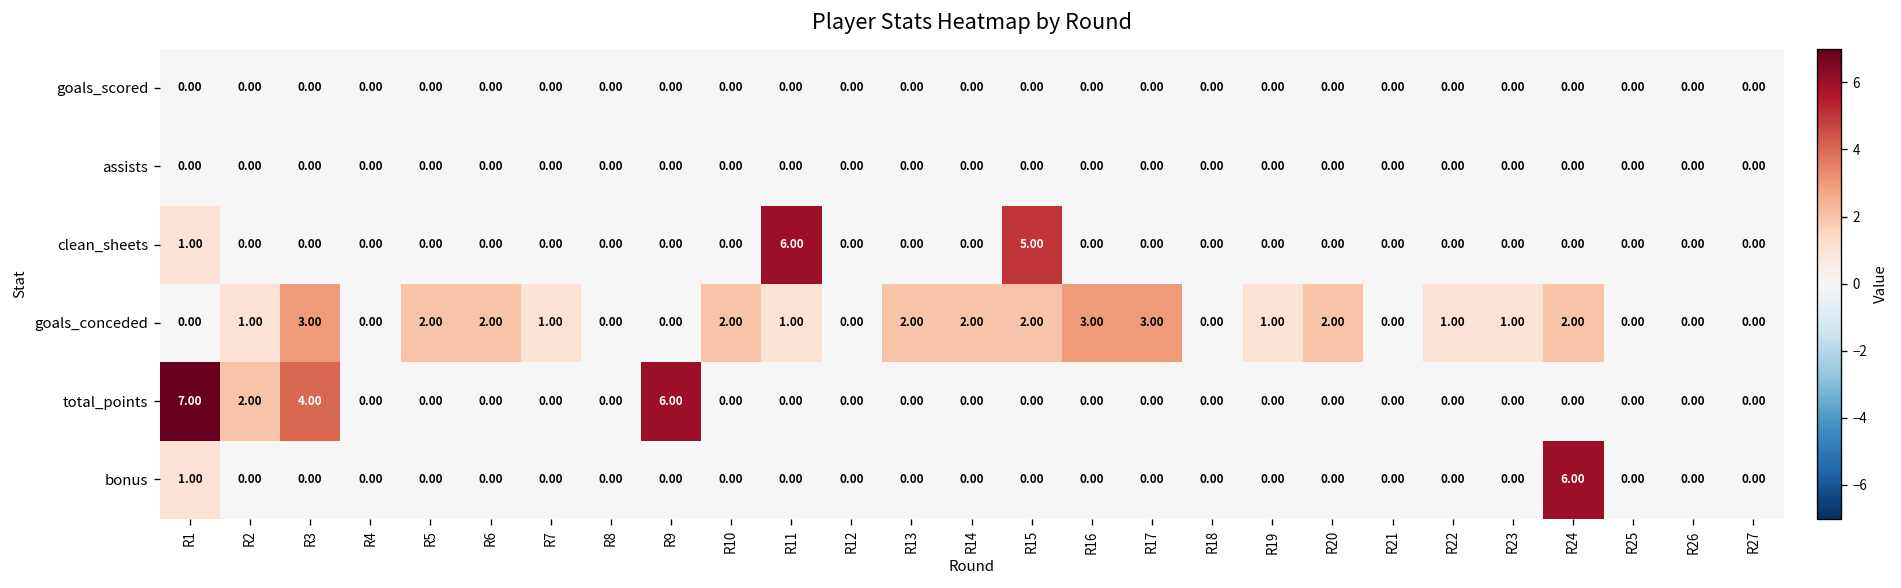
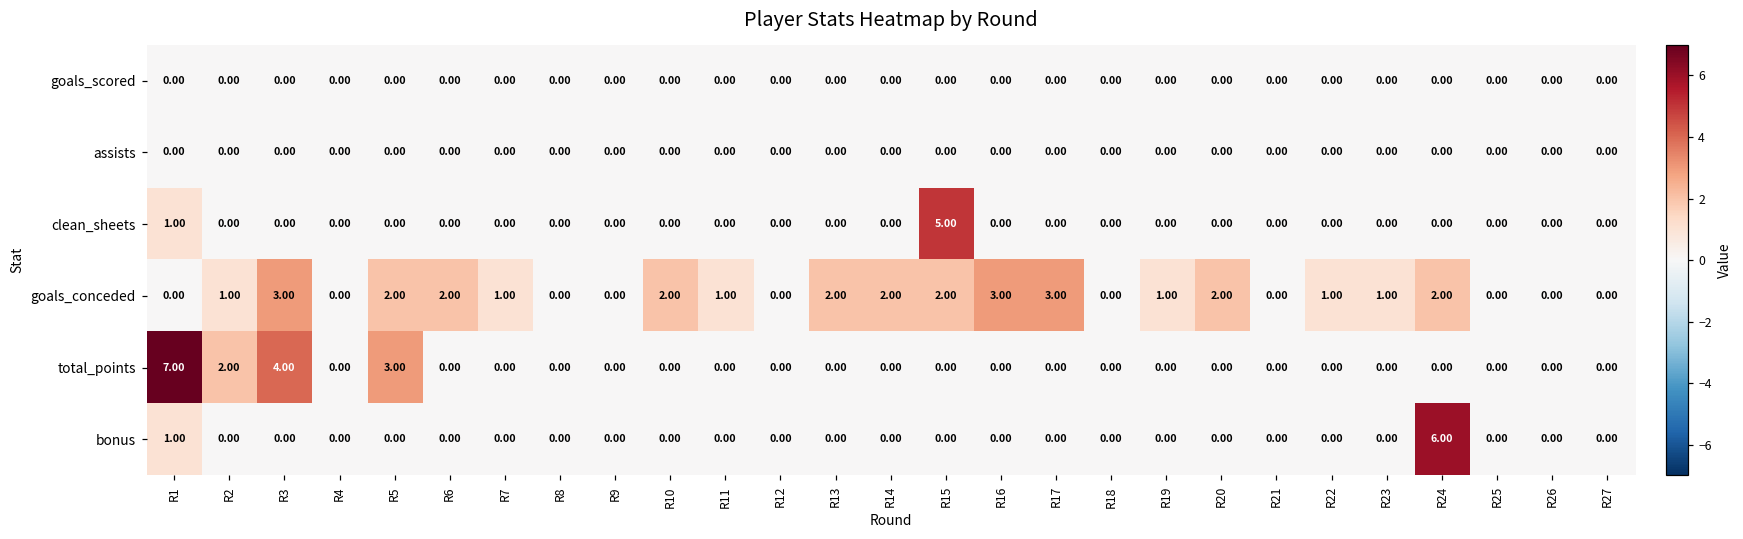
  {
    "goals_scored": {
      "R1": 0.00,
      "R2": 0.00,
      "R3": 0.00,
      "R4": 0.00,
      "R5": 0.00,
      "R6": 0.00,
      "R7": 0.00,
      "R8": 0.00,
      "R9": 0.00,
      "R10": 0.00,
      "R11": 0.00,
      "R12": 0.00,
      "R13": 0.00,
      "R14": 0.00,
      "R15": 0.00,
      "R16": 0.00,
      "R17": 0.00,
      "R18": 0.00,
      "R19": 0.00,
      "R20": 0.00,
      "R21": 0.00,
      "R22": 0.00,
      "R23": 0.00,
      "R24": 0.00,
      "R25": 0.00,
      "R26": 0.00,
      "R27": 0.00
    },
    "assists": {
      "R1": 0.00,
      "R2": 0.00,
      "R3": 0.00,
      "R4": 0.00,
      "R5": 0.00,
      "R6": 0.00,
      "R7": 0.00,
      "R8": 0.00,
      "R9": 0.00,
      "R10": 0.00,
      "R11": 0.00,
      "R12": 0.00,
      "R13": 0.00,
      "R14": 0.00,
      "R15": 0.00,
      "R16": 0.00,
      "R17": 0.00,
      "R18": 0.00,
      "R19": 0.00,
      "R20": 0.00,
      "R21": 0.00,
      "R22": 0.00,
      "R23": 0.00,
      "R24": 0.00,
      "R25": 0.00,
      "R26": 0.00,
      "R27": 0.00
    },
    "clean_sheets": {
      "R1": 1.00,
      "R2": 0.00,
      "R3": 0.00,
      "R4": 0.00,
      "R5": 0.00,
      "R6": 0.00,
      "R7": 0.00,
      "R8": 0.00,
      "R9": 0.00,
      "R10": 0.00,
-     "R11": 6.00,
+     "R11": 0.00,
      "R12": 0.00,
      "R13": 0.00,
      "R14": 0.00,
      "R15": 5.00,
      "R16": 0.00,
      "R17": 0.00,
      "R18": 0.00,
      "R19": 0.00,
      "R20": 0.00,
      "R21": 0.00,
      "R22": 0.00,
      "R23": 0.00,
      "R24": 0.00,
      "R25": 0.00,
      "R26": 0.00,
      "R27": 0.00
    },
    "goals_conceded": {
      "R1": 0.00,
      "R2": 1.00,
      "R3": 3.00,
      "R4": 0.00,
      "R5": 2.00,
      "R6": 2.00,
      "R7": 1.00,
      "R8": 0.00,
      "R9": 0.00,
      "R10": 2.00,
      "R11": 1.00,
      "R12": 0.00,
      "R13": 2.00,
      "R14": 2.00,
      "R15": 2.00,
      "R16": 3.00,
      "R17": 3.00,
      "R18": 0.00,
      "R19": 1.00,
      "R20": 2.00,
      "R21": 0.00,
      "R22": 1.00,
      "R23": 1.00,
      "R24": 2.00,
      "R25": 0.00,
      "R26": 0.00,
      "R27": 0.00
    },
    "total_points": {
      "R1": 7.00,
      "R2": 2.00,
      "R3": 4.00,
      "R4": 0.00,
-     "R5": 0.00,
+     "R5": 3.00,
      "R6": 0.00,
      "R7": 0.00,
      "R8": 0.00,
-     "R9": 6.00,
+     "R9": 0.00,
      "R10": 0.00,
      "R11": 0.00,
      "R12": 0.00,
      "R13": 0.00,
      "R14": 0.00,
      "R15": 0.00,
      "R16": 0.00,
      "R17": 0.00,
      "R18": 0.00,
      "R19": 0.00,
      "R20": 0.00,
      "R21": 0.00,
      "R22": 0.00,
      "R23": 0.00,
      "R24": 0.00,
      "R25": 0.00,
      "R26": 0.00,
      "R27": 0.00
    },
    "bonus": {
      "R1": 1.00,
      "R2": 0.00,
      "R3": 0.00,
      "R4": 0.00,
      "R5": 0.00,
      "R6": 0.00,
      "R7": 0.00,
      "R8": 0.00,
      "R9": 0.00,
      "R10": 0.00,
      "R11": 0.00,
      "R12": 0.00,
      "R13": 0.00,
      "R14": 0.00,
      "R15": 0.00,
      "R16": 0.00,
      "R17": 0.00,
      "R18": 0.00,
      "R19": 0.00,
      "R20": 0.00,
      "R21": 0.00,
      "R22": 0.00,
      "R23": 0.00,
      "R24": 6.00,
      "R25": 0.00,
      "R26": 0.00,
      "R27": 0.00
    }
  }
